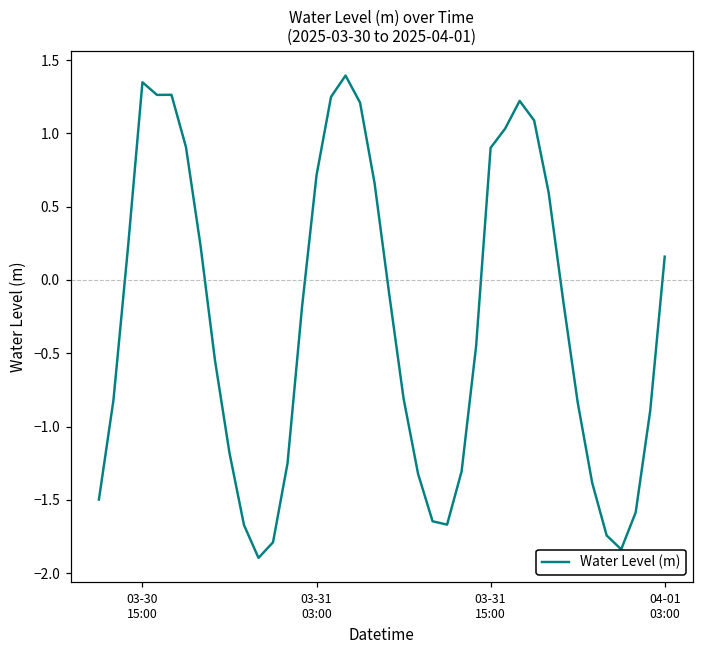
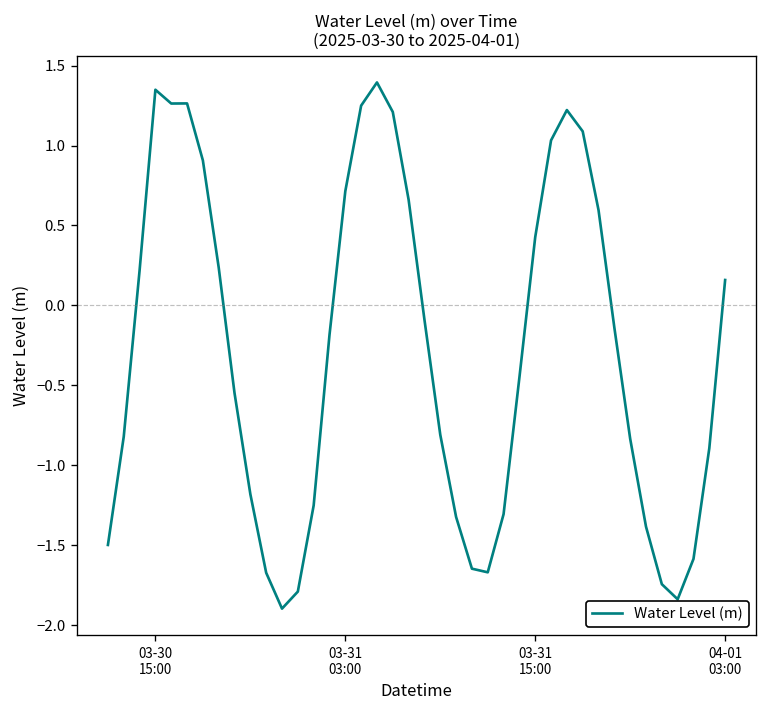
  {
    "03-30 15:00": 1.35,
    "03-31 03:00": 0.71,
-   "03-31 15:00": 0.90,
+   "03-31 15:00": 0.43,
    "04-01 03:00": 0.16
  }
